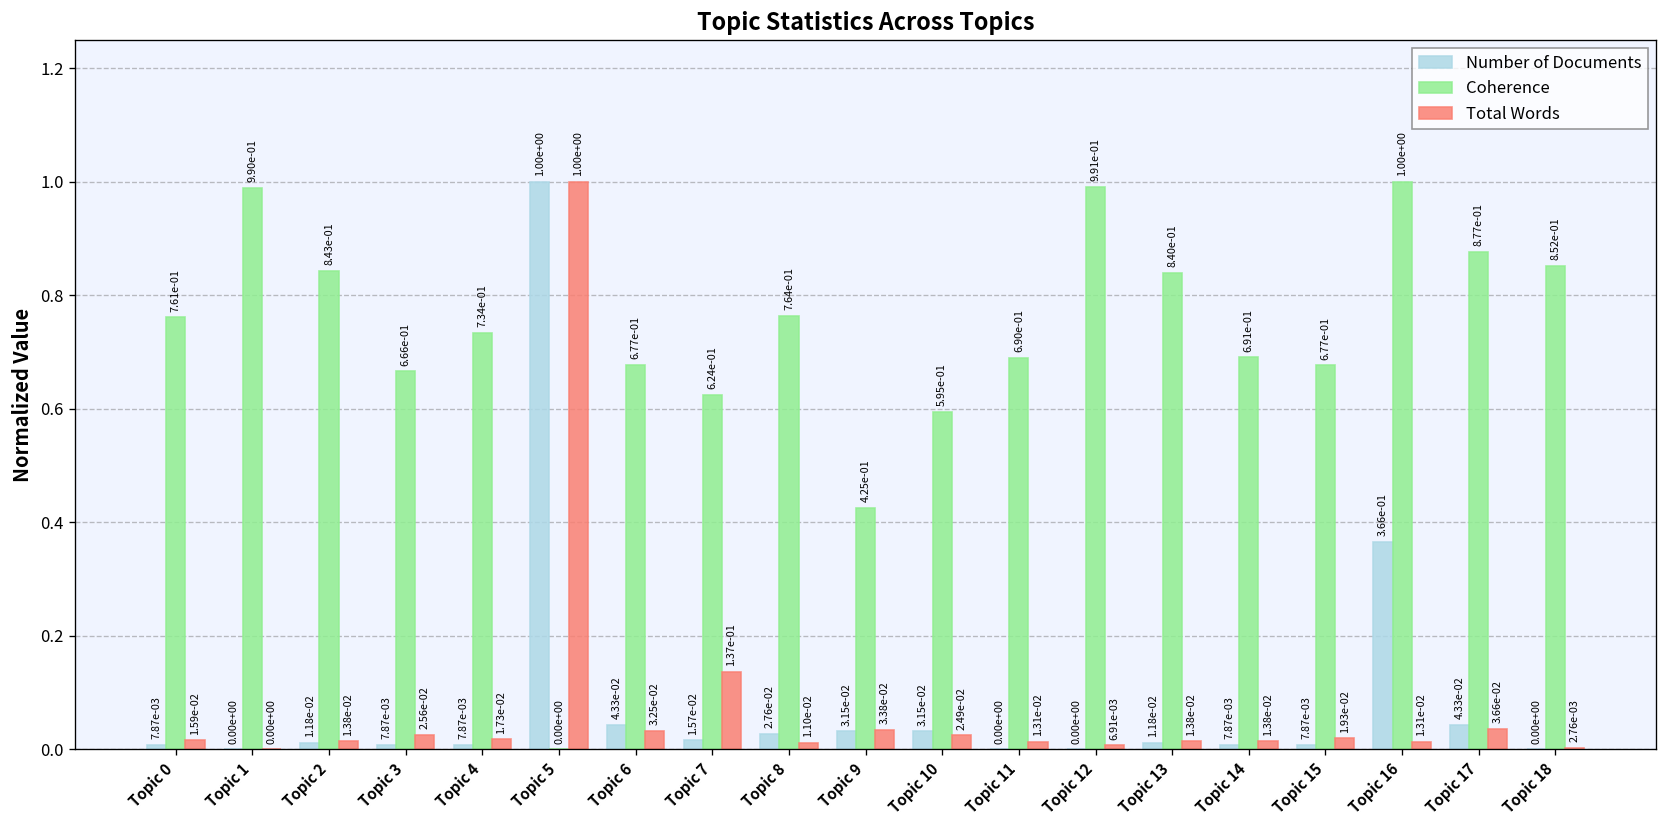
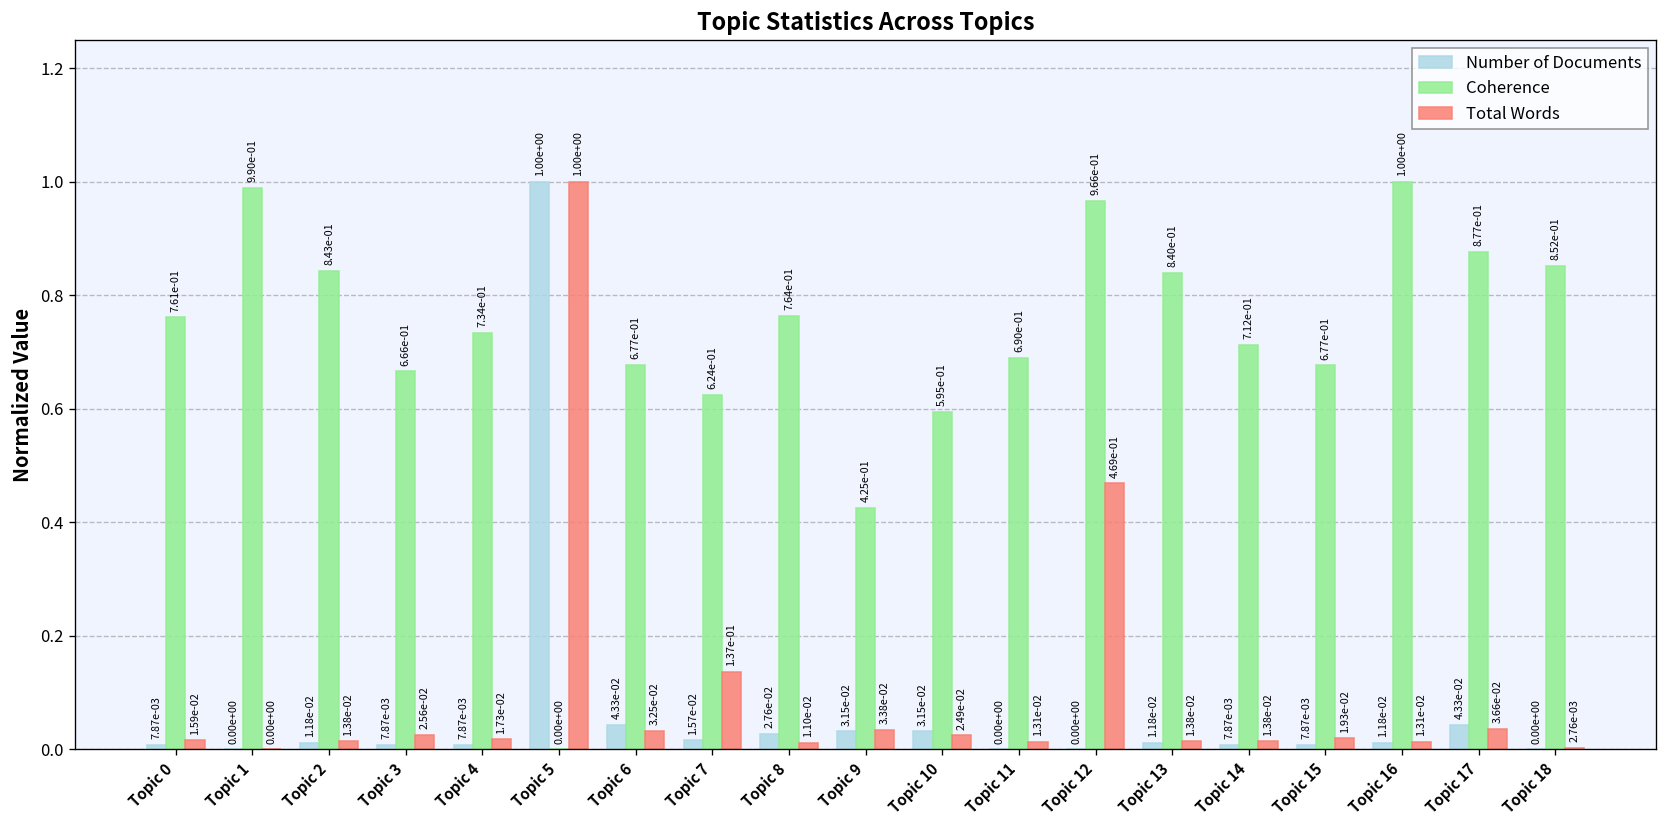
  {
    "Number of Documents": {
      "Topic 0": "7.87e-03",
      "Topic 1": "0.00e+00",
      "Topic 2": "1.18e-02",
      "Topic 3": "7.87e-03",
      "Topic 4": "7.87e-03",
      "Topic 5": "1.00e+00",
      "Topic 6": "4.33e-02",
      "Topic 7": "1.57e-02",
      "Topic 8": "2.76e-02",
      "Topic 9": "3.15e-02",
      "Topic 10": "3.15e-02",
      "Topic 11": "0.00e+00",
      "Topic 12": "0.00e+00",
      "Topic 13": "1.18e-02",
      "Topic 14": "7.87e-03",
      "Topic 15": "7.87e-03",
-     "Topic 16": "3.66e-01",
+     "Topic 16": "1.18e-02",
      "Topic 17": "4.33e-02",
      "Topic 18": "0.00e+00"
    },
    "Coherence": {
      "Topic 0": "7.61e-01",
      "Topic 1": "9.90e-01",
      "Topic 2": "8.43e-01",
      "Topic 3": "6.66e-01",
      "Topic 4": "7.34e-01",
      "Topic 5": "0.00e+00",
      "Topic 6": "6.77e-01",
      "Topic 7": "6.24e-01",
      "Topic 8": "7.64e-01",
      "Topic 9": "4.25e-01",
      "Topic 10": "5.95e-01",
      "Topic 11": "6.90e-01",
-     "Topic 12": "9.91e-01",
+     "Topic 12": "9.66e-01",
      "Topic 13": "8.40e-01",
-     "Topic 14": "6.91e-01",
+     "Topic 14": "7.12e-01",
      "Topic 15": "6.77e-01",
      "Topic 16": "1.00e+00",
      "Topic 17": "8.77e-01",
      "Topic 18": "8.52e-01"
    },
    "Total Words": {
      "Topic 0": "1.59e-02",
      "Topic 1": "0.00e+00",
      "Topic 2": "1.38e-02",
      "Topic 3": "2.56e-02",
      "Topic 4": "1.73e-02",
      "Topic 5": "1.00e+00",
      "Topic 6": "3.25e-02",
      "Topic 7": "1.37e-01",
      "Topic 8": "1.10e-02",
      "Topic 9": "3.38e-02",
      "Topic 10": "2.49e-02",
      "Topic 11": "1.31e-02",
-     "Topic 12": "6.91e-03",
+     "Topic 12": "4.69e-01",
      "Topic 13": "1.38e-02",
      "Topic 14": "1.38e-02",
      "Topic 15": "1.93e-02",
      "Topic 16": "1.31e-02",
      "Topic 17": "3.66e-02",
      "Topic 18": "2.76e-03"
    }
  }
